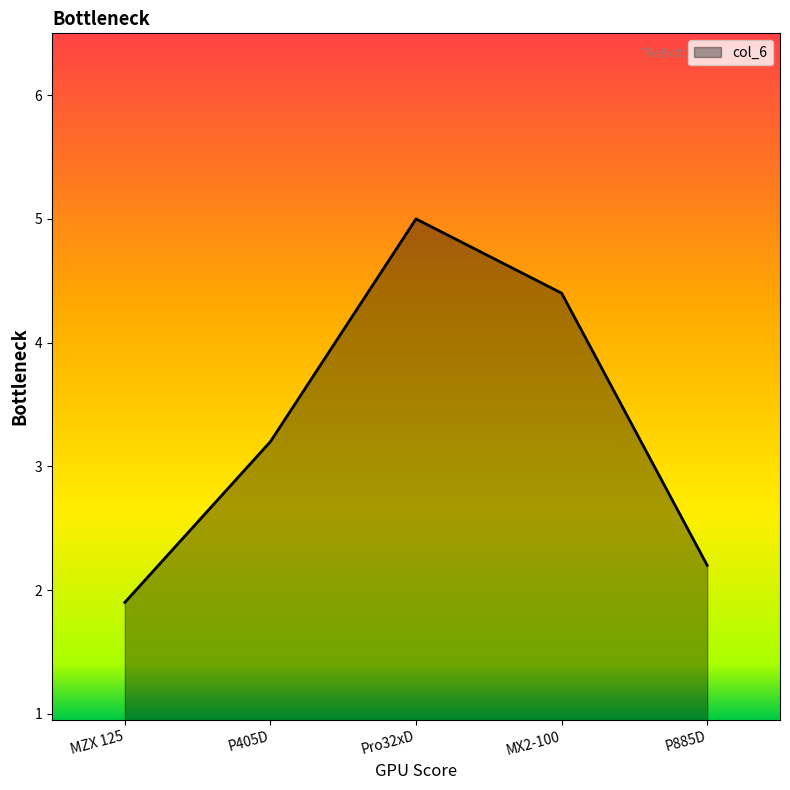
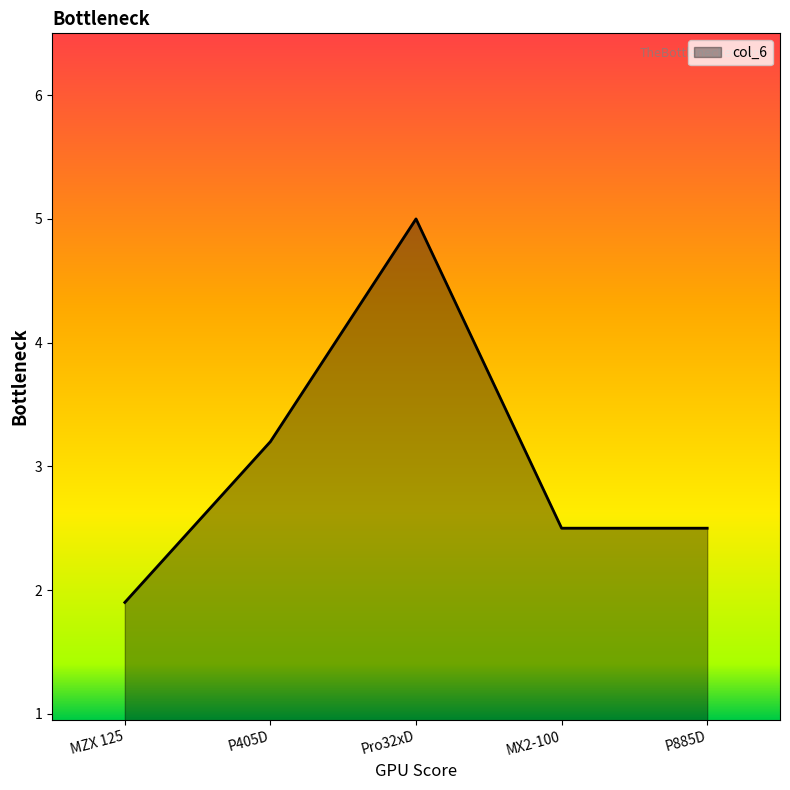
  {
    "MZX 125": 1.9,
    "P405D": 3.2,
    "Pro32xD": 5.0,
-   "MX2-100": 4.4,
-   "P885D": 2.2
+   "MX2-100": 2.5,
+   "P885D": 2.5
  }
